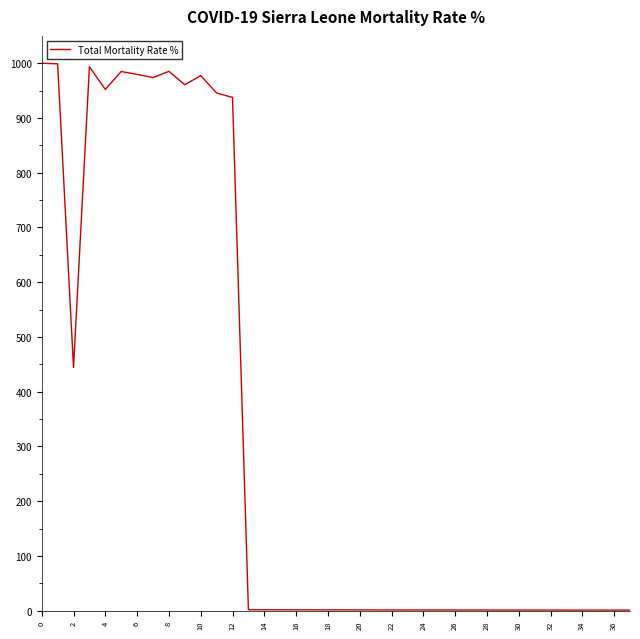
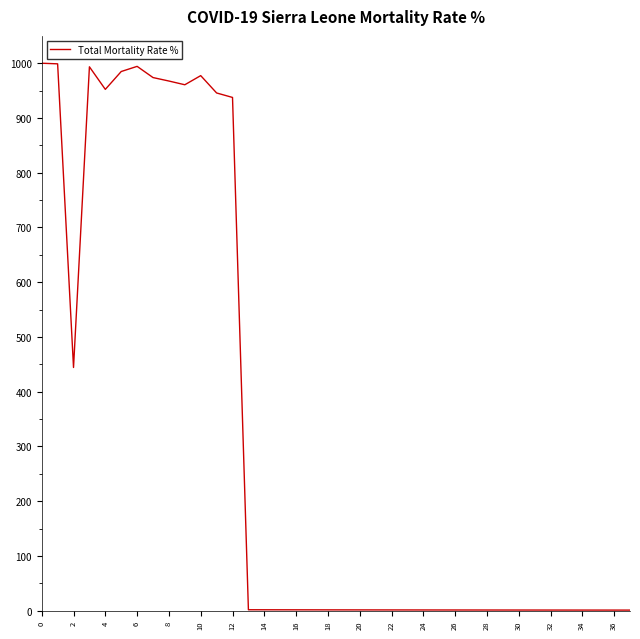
  {
    "0": 1000,
    "2": 440,
    "4": 950,
-   "6": 980,
-   "8": 990,
+   "6": 990,
+   "8": 970,
    "10": 980,
    "12": 940,
    "14": 0,
    "16": 0,
    "18": 0,
    "20": 0,
    "22": 0,
    "24": 0,
    "26": 0,
    "28": 0,
    "30": 0,
    "32": 0,
    "34": 0,
    "36": 0
  }
